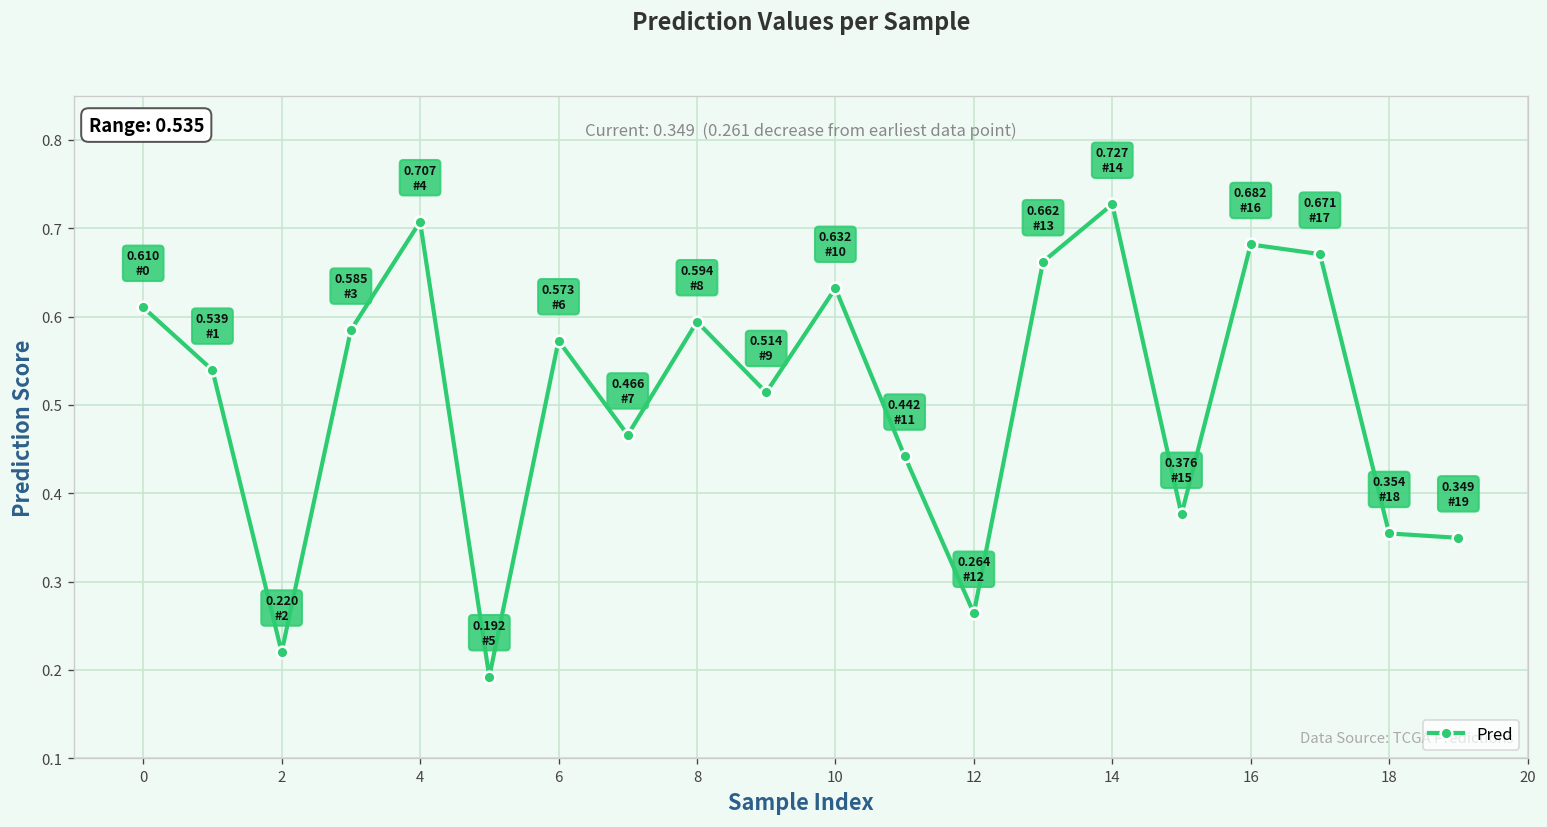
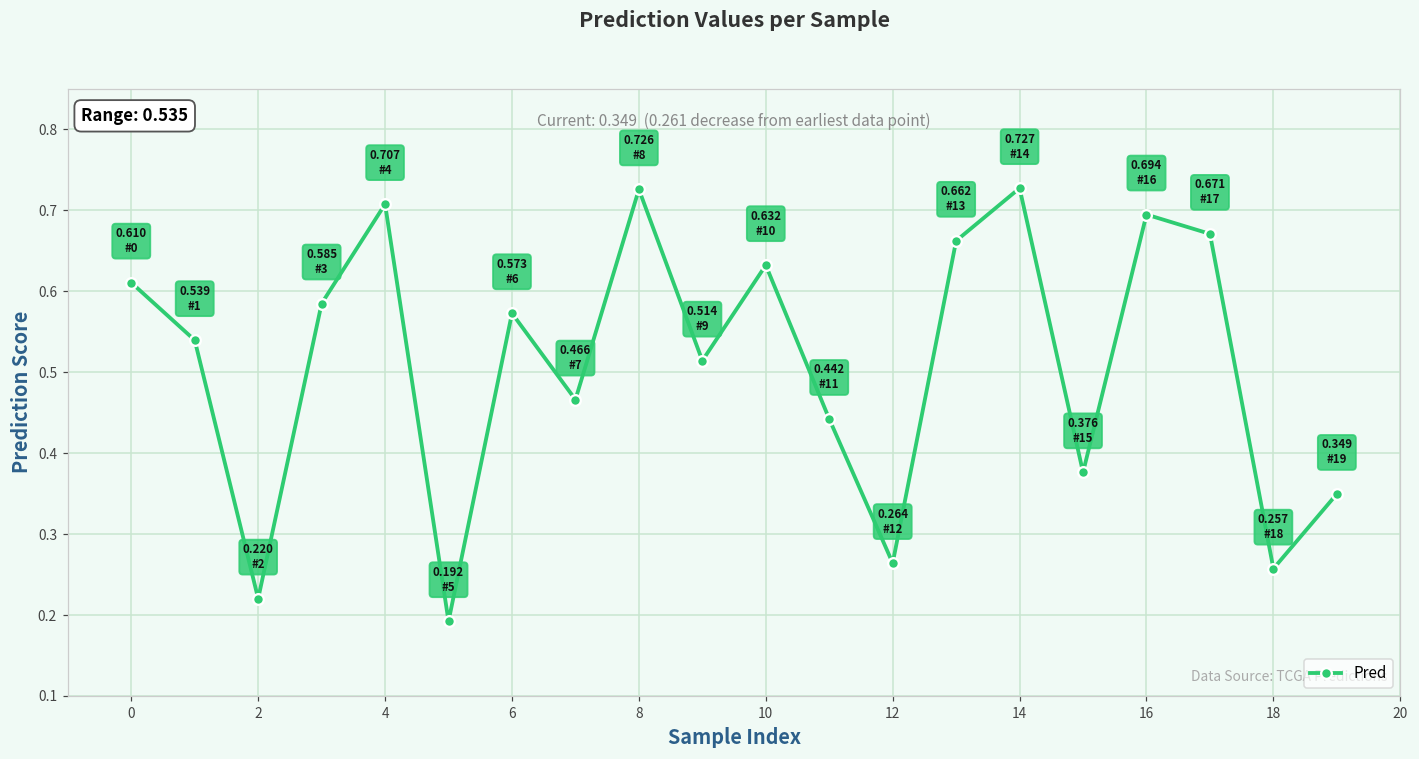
  {
-   "8": 0.594,
-   "16": 0.682,
-   "18": 0.354
+   "8": 0.726,
+   "16": 0.694,
+   "18": 0.257
  }
